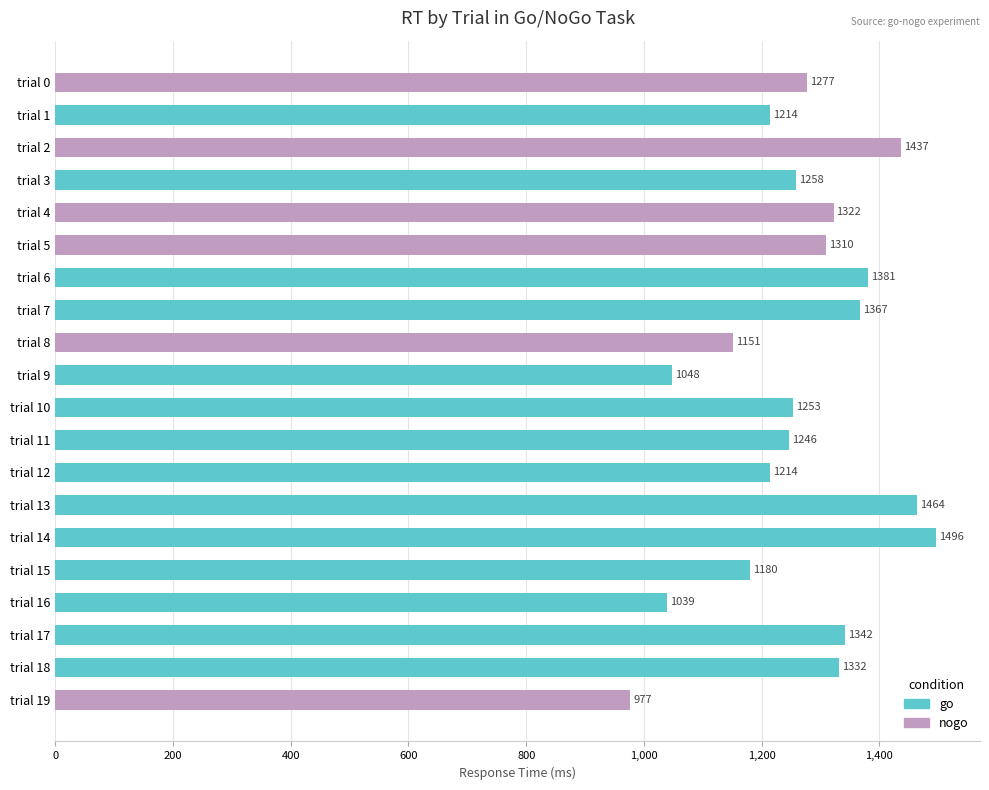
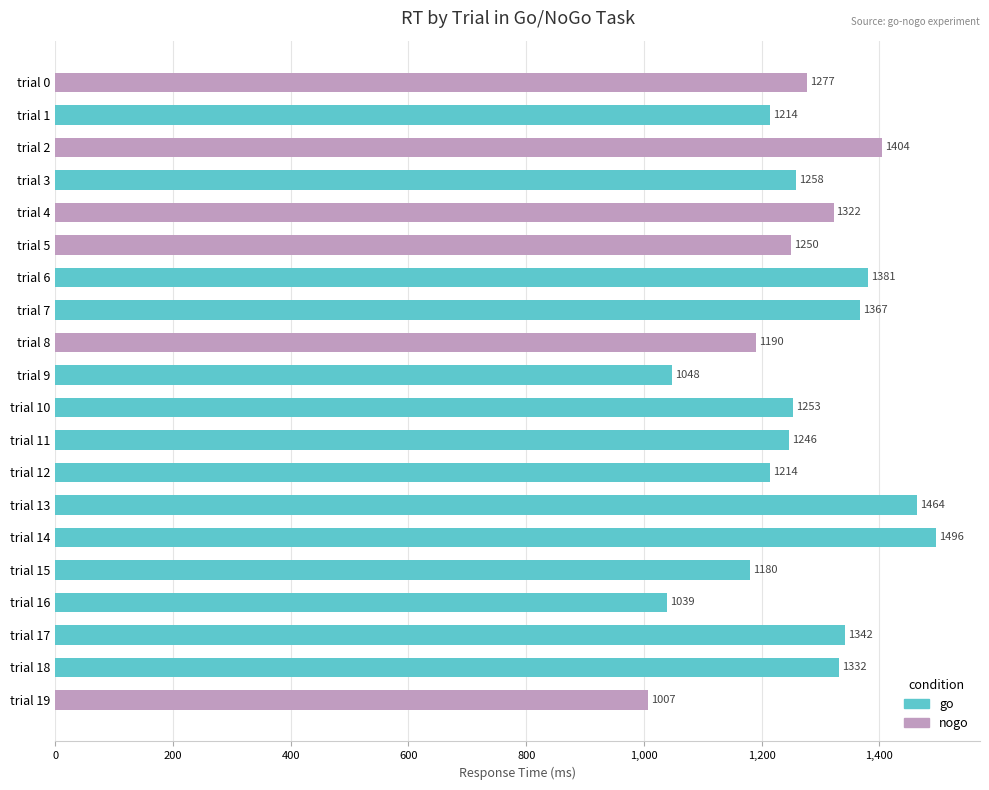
  {
    "trial 0": 1277,
    "trial 1": 1214,
-   "trial 2": 1437,
+   "trial 2": 1404,
    "trial 3": 1258,
    "trial 4": 1322,
-   "trial 5": 1310,
+   "trial 5": 1250,
    "trial 6": 1381,
    "trial 7": 1367,
-   "trial 8": 1151,
+   "trial 8": 1190,
    "trial 9": 1048,
    "trial 10": 1253,
    "trial 11": 1246,
    "trial 12": 1214,
    "trial 13": 1464,
    "trial 14": 1496,
    "trial 15": 1180,
    "trial 16": 1039,
    "trial 17": 1342,
    "trial 18": 1332,
-   "trial 19": 977
+   "trial 19": 1007
  }
